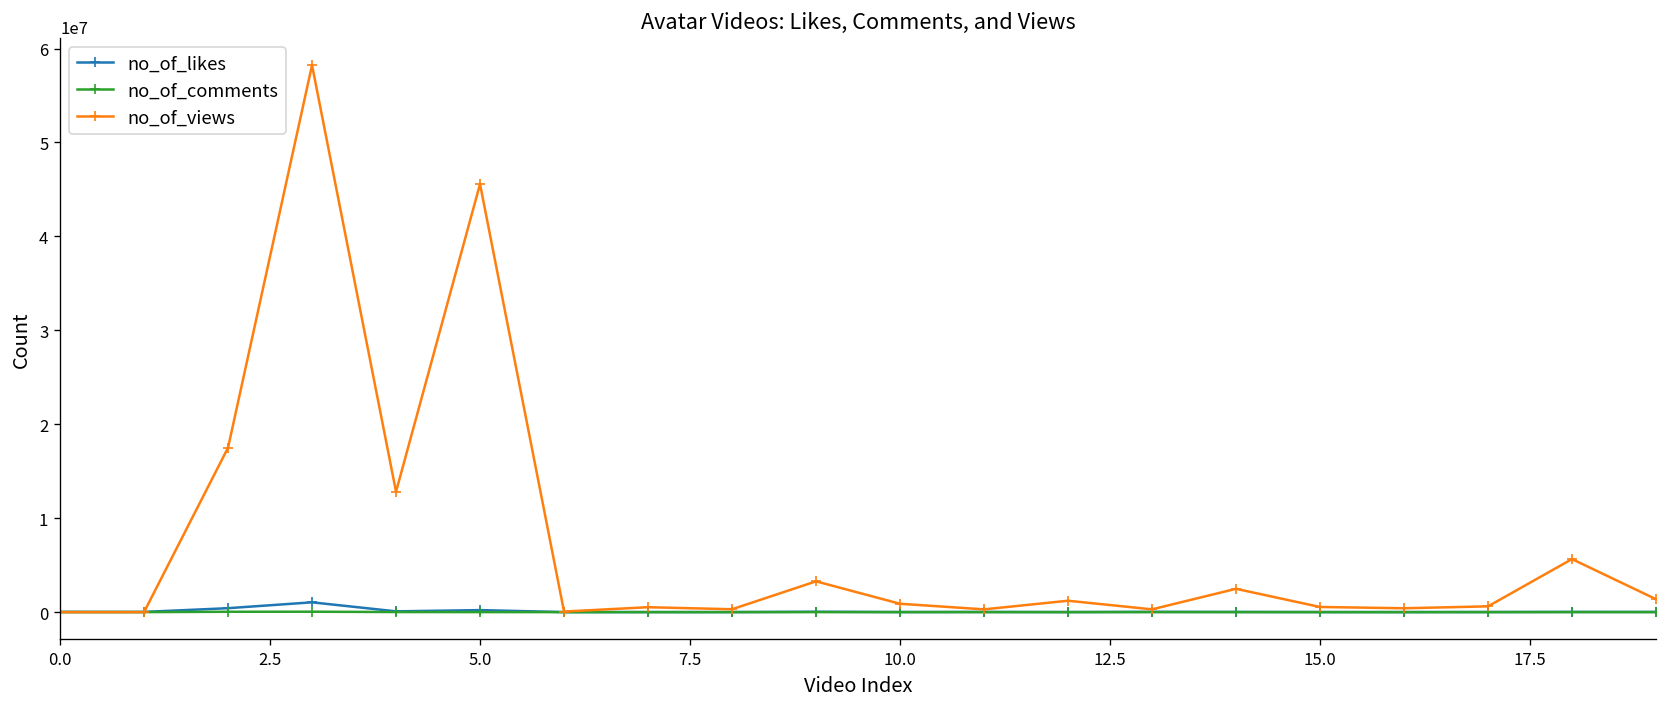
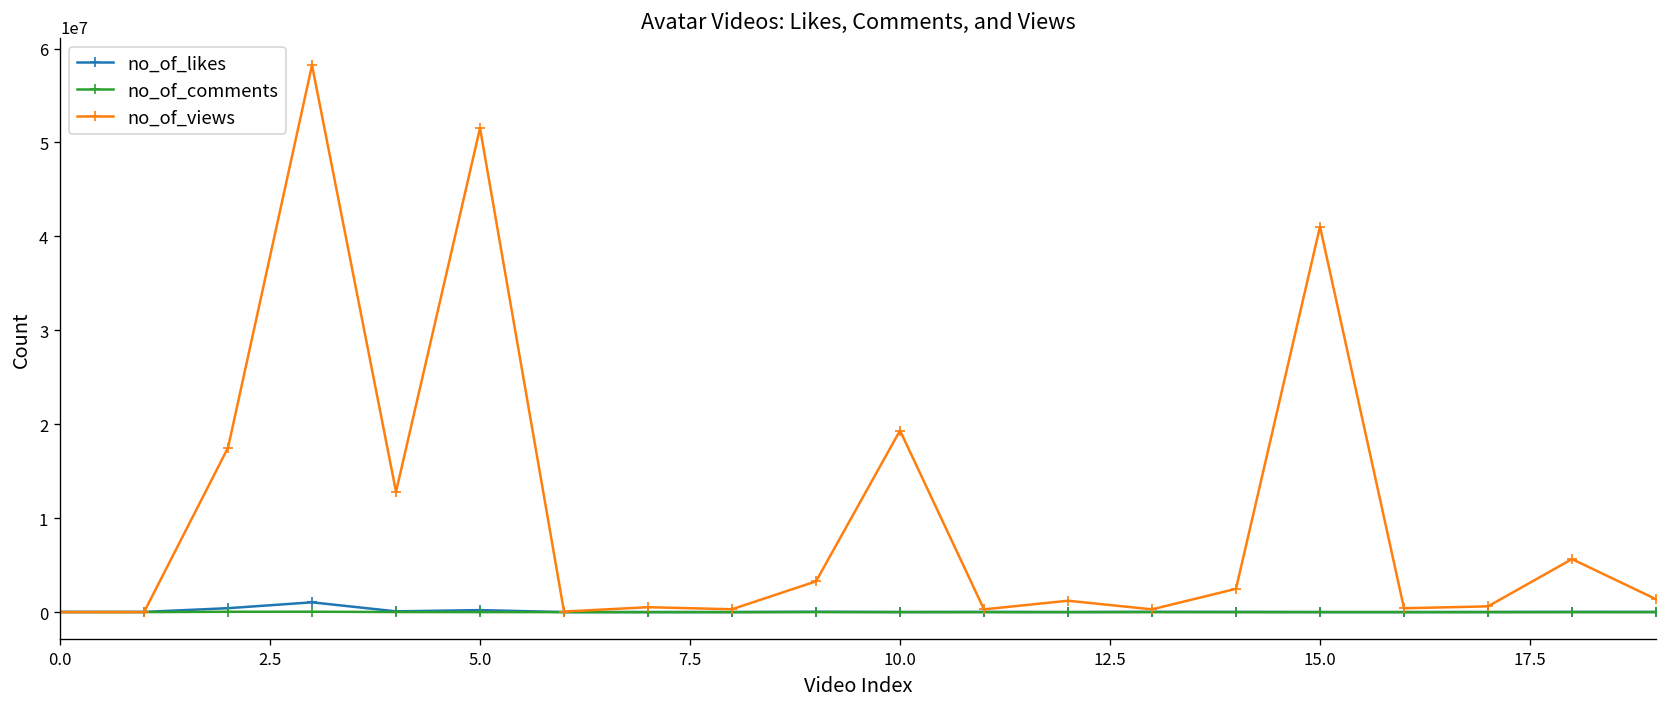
  {
    "no_of_views": {
-     "5.0": 46000000,
-     "10.0": 1000000,
-     "15.0": 1000000
+     "5.0": 52000000,
+     "10.0": 19000000,
+     "15.0": 41000000
    }
  }
